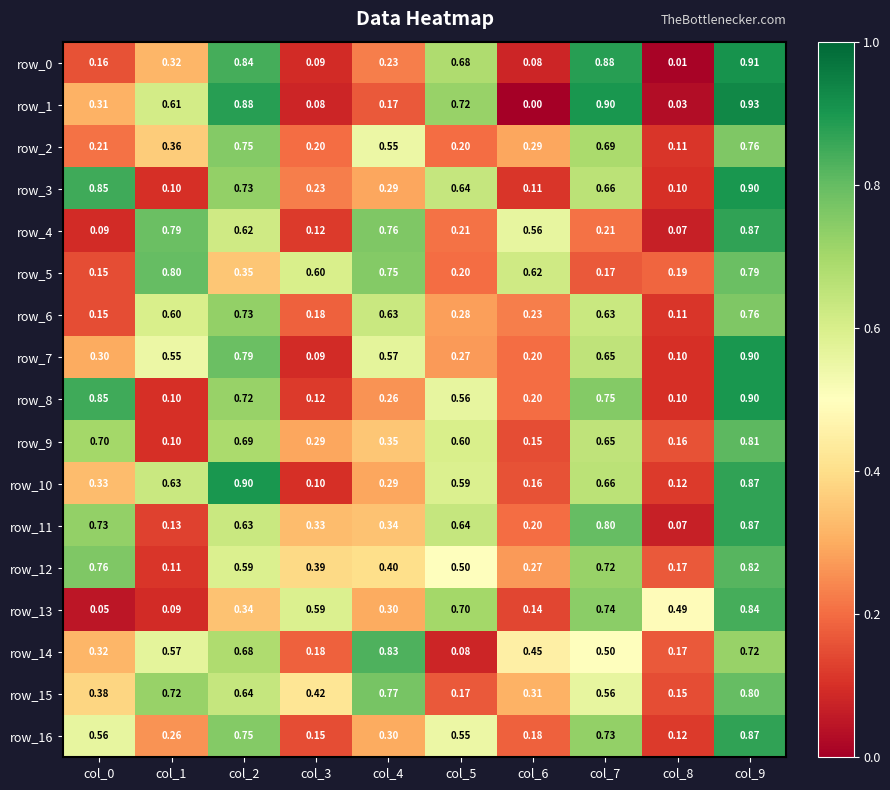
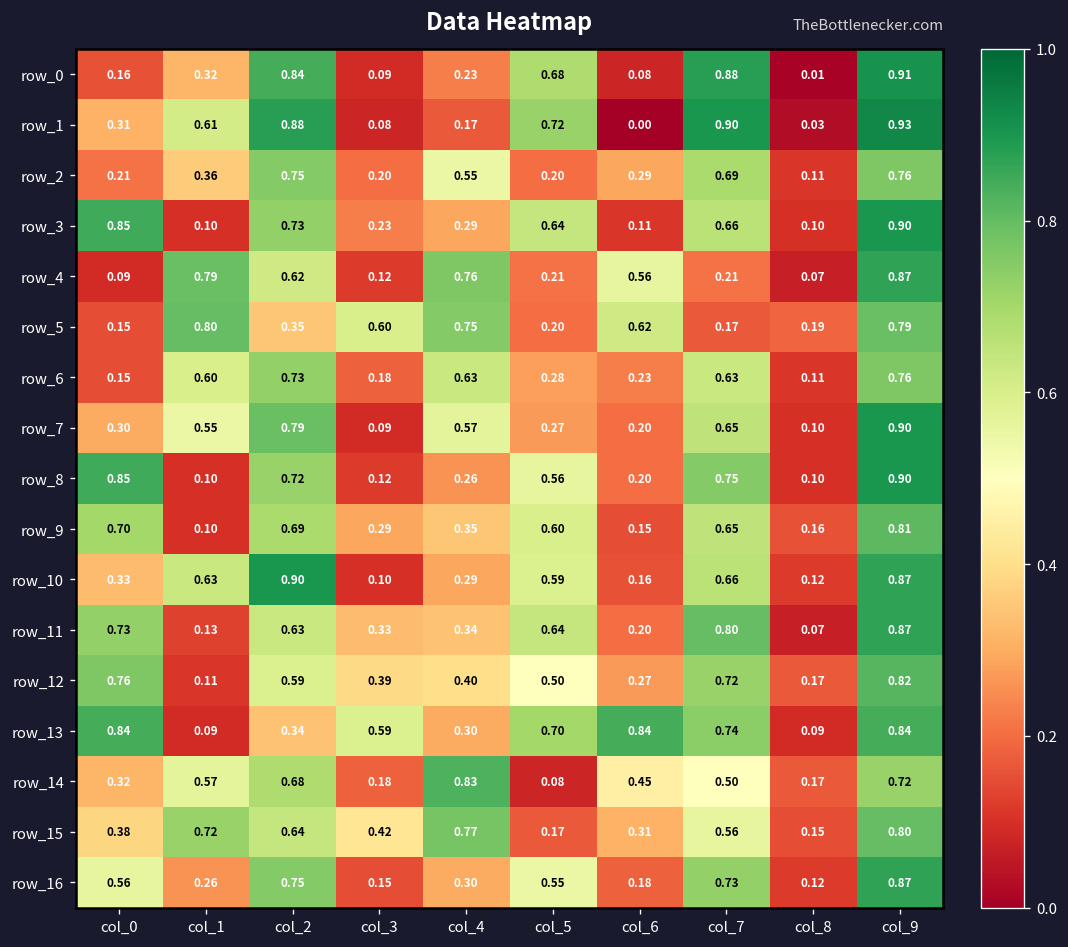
  {
    "row_0": {
      "col_0": 0.16,
      "col_1": 0.32,
      "col_2": 0.84,
      "col_3": 0.09,
      "col_4": 0.23,
      "col_5": 0.68,
      "col_6": 0.08,
      "col_7": 0.88,
      "col_8": 0.01,
      "col_9": 0.91
    },
    "row_1": {
      "col_0": 0.31,
      "col_1": 0.61,
      "col_2": 0.88,
      "col_3": 0.08,
      "col_4": 0.17,
      "col_5": 0.72,
      "col_6": 0.00,
      "col_7": 0.90,
      "col_8": 0.03,
      "col_9": 0.93
    },
    "row_2": {
      "col_0": 0.21,
      "col_1": 0.36,
      "col_2": 0.75,
      "col_3": 0.20,
      "col_4": 0.55,
      "col_5": 0.20,
      "col_6": 0.29,
      "col_7": 0.69,
      "col_8": 0.11,
      "col_9": 0.76
    },
    "row_3": {
      "col_0": 0.85,
      "col_1": 0.10,
      "col_2": 0.73,
      "col_3": 0.23,
      "col_4": 0.29,
      "col_5": 0.64,
      "col_6": 0.11,
      "col_7": 0.66,
      "col_8": 0.10,
      "col_9": 0.90
    },
    "row_4": {
      "col_0": 0.09,
      "col_1": 0.79,
      "col_2": 0.62,
      "col_3": 0.12,
      "col_4": 0.76,
      "col_5": 0.21,
      "col_6": 0.56,
      "col_7": 0.21,
      "col_8": 0.07,
      "col_9": 0.87
    },
    "row_5": {
      "col_0": 0.15,
      "col_1": 0.80,
      "col_2": 0.35,
      "col_3": 0.60,
      "col_4": 0.75,
      "col_5": 0.20,
      "col_6": 0.62,
      "col_7": 0.17,
      "col_8": 0.19,
      "col_9": 0.79
    },
    "row_6": {
      "col_0": 0.15,
      "col_1": 0.60,
      "col_2": 0.73,
      "col_3": 0.18,
      "col_4": 0.63,
      "col_5": 0.28,
      "col_6": 0.23,
      "col_7": 0.63,
      "col_8": 0.11,
      "col_9": 0.76
    },
    "row_7": {
      "col_0": 0.30,
      "col_1": 0.55,
      "col_2": 0.79,
      "col_3": 0.09,
      "col_4": 0.57,
      "col_5": 0.27,
      "col_6": 0.20,
      "col_7": 0.65,
      "col_8": 0.10,
      "col_9": 0.90
    },
    "row_8": {
      "col_0": 0.85,
      "col_1": 0.10,
      "col_2": 0.72,
      "col_3": 0.12,
      "col_4": 0.26,
      "col_5": 0.56,
      "col_6": 0.20,
      "col_7": 0.75,
      "col_8": 0.10,
      "col_9": 0.90
    },
    "row_9": {
      "col_0": 0.70,
      "col_1": 0.10,
      "col_2": 0.69,
      "col_3": 0.29,
      "col_4": 0.35,
      "col_5": 0.60,
      "col_6": 0.15,
      "col_7": 0.65,
      "col_8": 0.16,
      "col_9": 0.81
    },
    "row_10": {
      "col_0": 0.33,
      "col_1": 0.63,
      "col_2": 0.90,
      "col_3": 0.10,
      "col_4": 0.29,
      "col_5": 0.59,
      "col_6": 0.16,
      "col_7": 0.66,
      "col_8": 0.12,
      "col_9": 0.87
    },
    "row_11": {
      "col_0": 0.73,
      "col_1": 0.13,
      "col_2": 0.63,
      "col_3": 0.33,
      "col_4": 0.34,
      "col_5": 0.64,
      "col_6": 0.20,
      "col_7": 0.80,
      "col_8": 0.07,
      "col_9": 0.87
    },
    "row_12": {
      "col_0": 0.76,
      "col_1": 0.11,
      "col_2": 0.59,
      "col_3": 0.39,
      "col_4": 0.40,
      "col_5": 0.50,
      "col_6": 0.27,
      "col_7": 0.72,
      "col_8": 0.17,
      "col_9": 0.82
    },
    "row_13": {
-     "col_0": 0.05,
+     "col_0": 0.84,
      "col_1": 0.09,
      "col_2": 0.34,
      "col_3": 0.59,
      "col_4": 0.30,
      "col_5": 0.70,
-     "col_6": 0.14,
+     "col_6": 0.84,
      "col_7": 0.74,
-     "col_8": 0.49,
+     "col_8": 0.09,
      "col_9": 0.84
    },
    "row_14": {
      "col_0": 0.32,
      "col_1": 0.57,
      "col_2": 0.68,
      "col_3": 0.18,
      "col_4": 0.83,
      "col_5": 0.08,
      "col_6": 0.45,
      "col_7": 0.50,
      "col_8": 0.17,
      "col_9": 0.72
    },
    "row_15": {
      "col_0": 0.38,
      "col_1": 0.72,
      "col_2": 0.64,
      "col_3": 0.42,
      "col_4": 0.77,
      "col_5": 0.17,
      "col_6": 0.31,
      "col_7": 0.56,
      "col_8": 0.15,
      "col_9": 0.80
    },
    "row_16": {
      "col_0": 0.56,
      "col_1": 0.26,
      "col_2": 0.75,
      "col_3": 0.15,
      "col_4": 0.30,
      "col_5": 0.55,
      "col_6": 0.18,
      "col_7": 0.73,
      "col_8": 0.12,
      "col_9": 0.87
    }
  }
